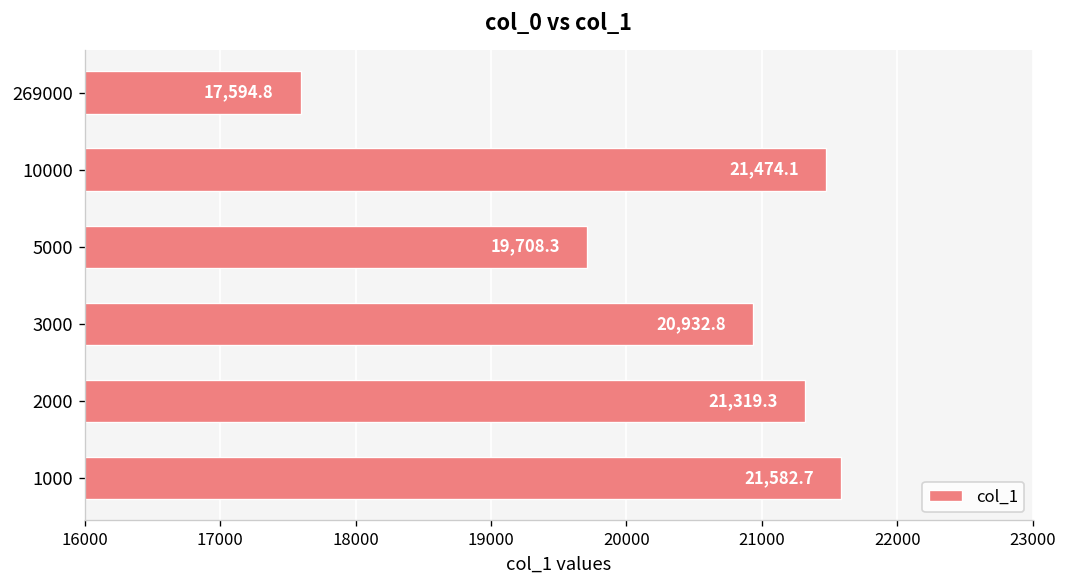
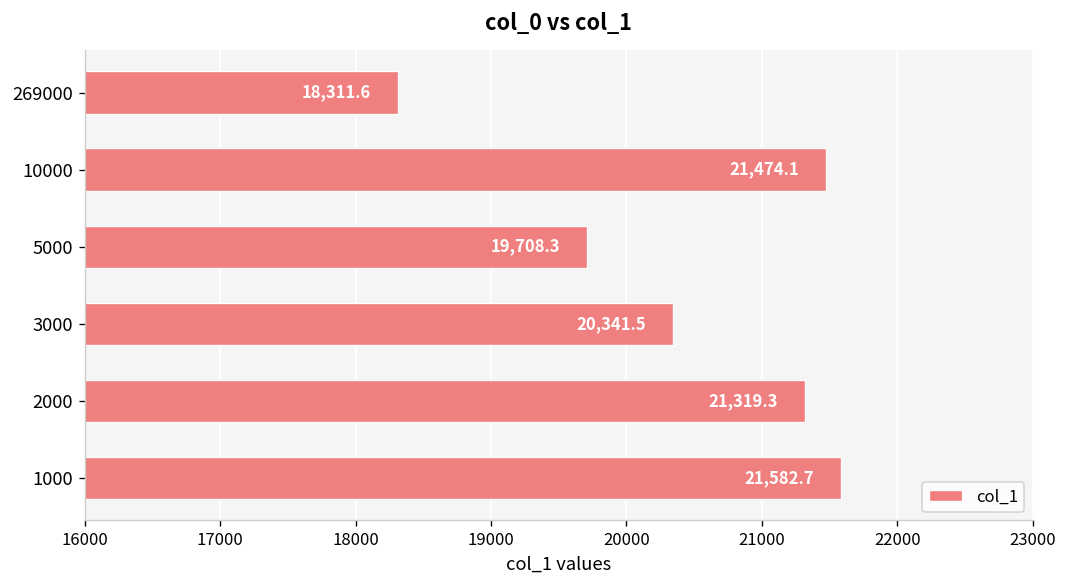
  {
-   "269000": "17,594.8",
+   "269000": "18,311.6",
    "10000": "21,474.1",
    "5000": "19,708.3",
-   "3000": "20,932.8",
+   "3000": "20,341.5",
    "2000": "21,319.3",
    "1000": "21,582.7"
  }
